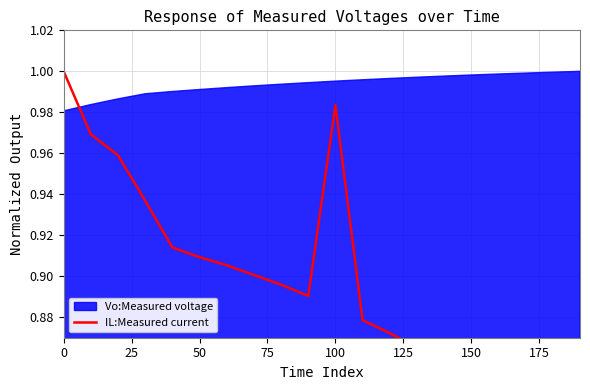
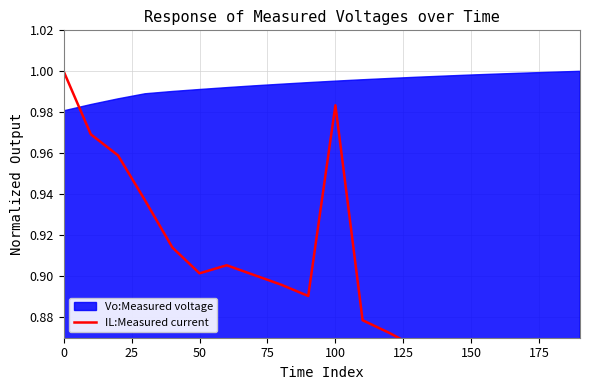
  {
    "IL:Measured current": {
      "0": 1.000,
-     "50": 0.909,
+     "50": 0.901,
      "100": 0.983
    }
  }
